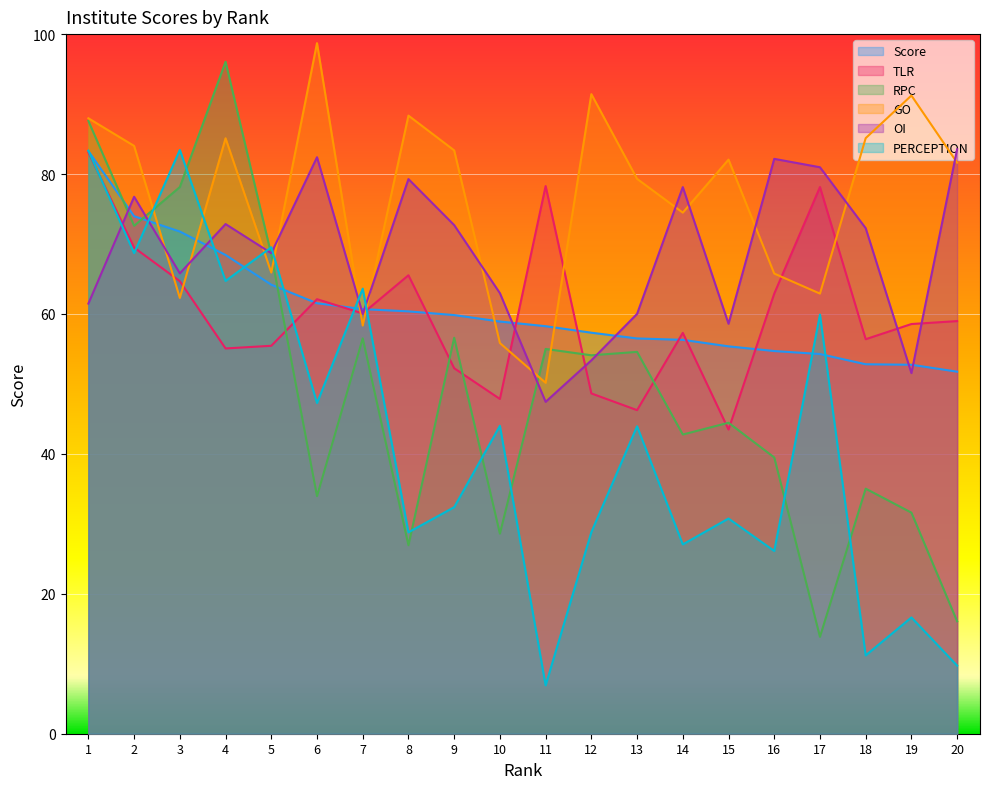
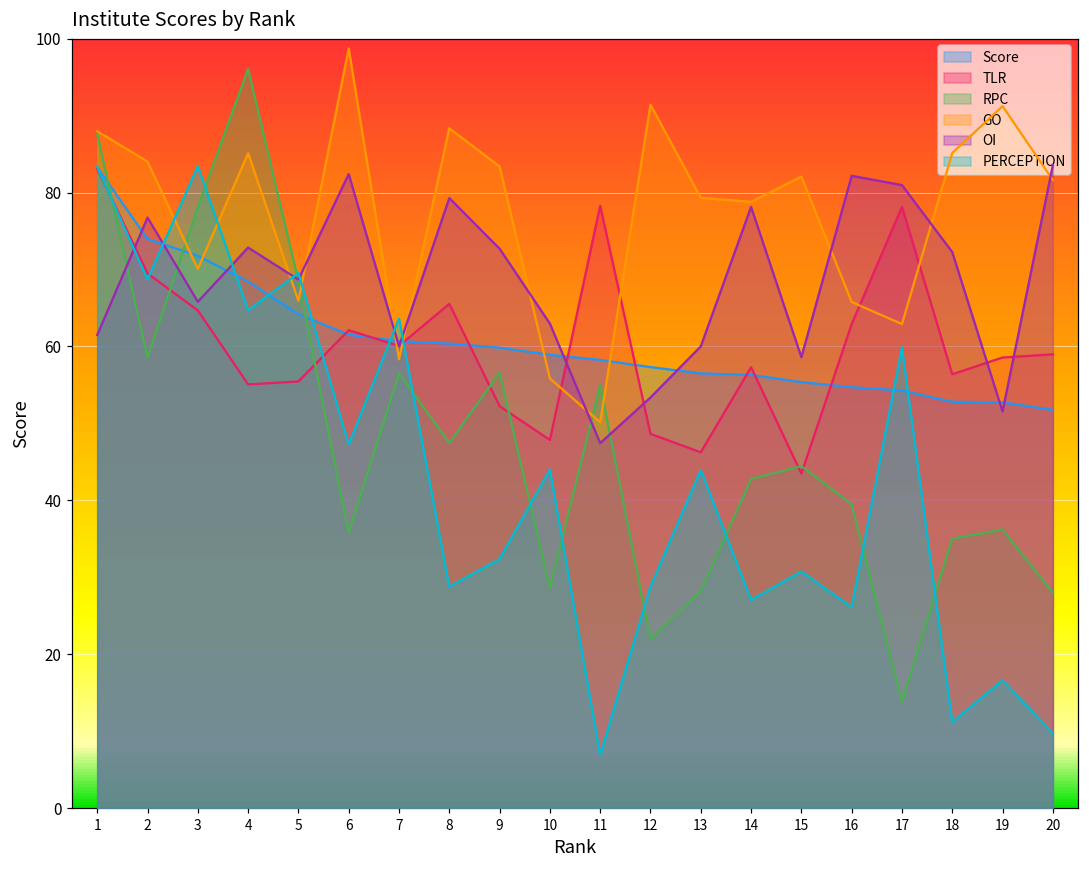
  {
    "RPC": {
      "1": 88,
-     "2": 73,
+     "2": 59,
      "3": 78,
      "4": 96,
-     "6": 34,
+     "6": 36,
      "7": 57,
-     "8": 27,
+     "8": 47,
      "9": 57,
      "10": 29,
      "11": 55,
-     "12": 54,
-     "13": 55,
+     "12": 22,
+     "13": 28,
      "14": 43,
      "15": 44,
      "16": 39,
      "17": 14,
      "18": 35,
-     "19": 32,
-     "20": 16
+     "19": 36,
+     "20": 28
    },
    "GO": {
      "1": 88,
      "2": 84,
-     "3": 62,
+     "3": 70,
      "4": 85,
      "5": 66,
      "6": 99,
      "7": 58,
      "8": 88,
      "9": 83,
      "10": 56,
      "11": 50,
      "12": 91,
      "13": 79,
-     "14": 74,
+     "14": 79,
      "15": 82,
      "16": 66,
      "17": 63,
      "20": 82
    }
  }
